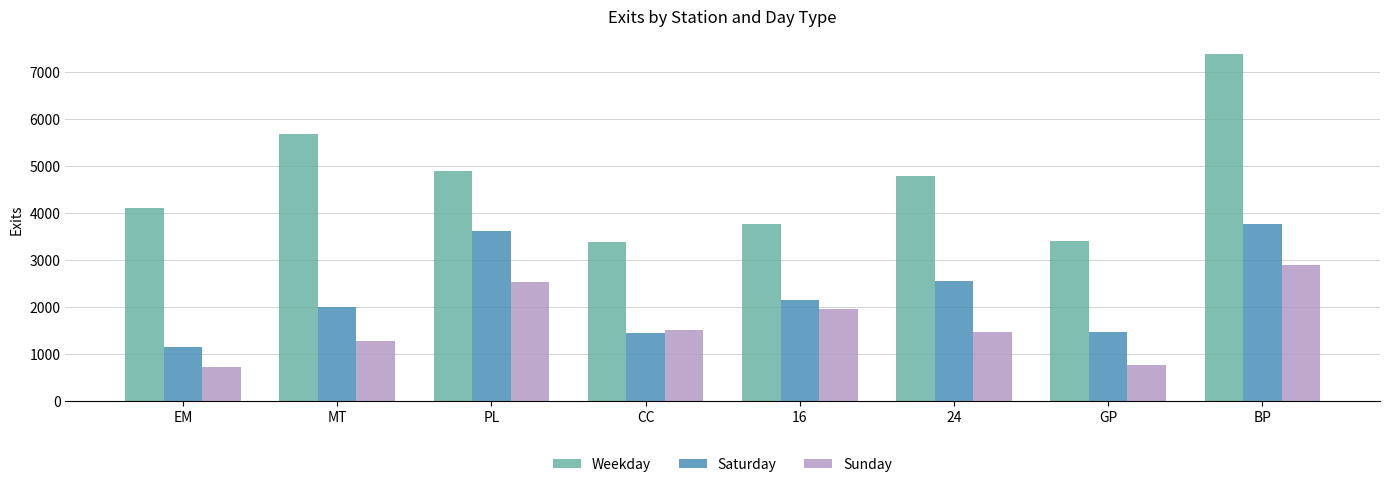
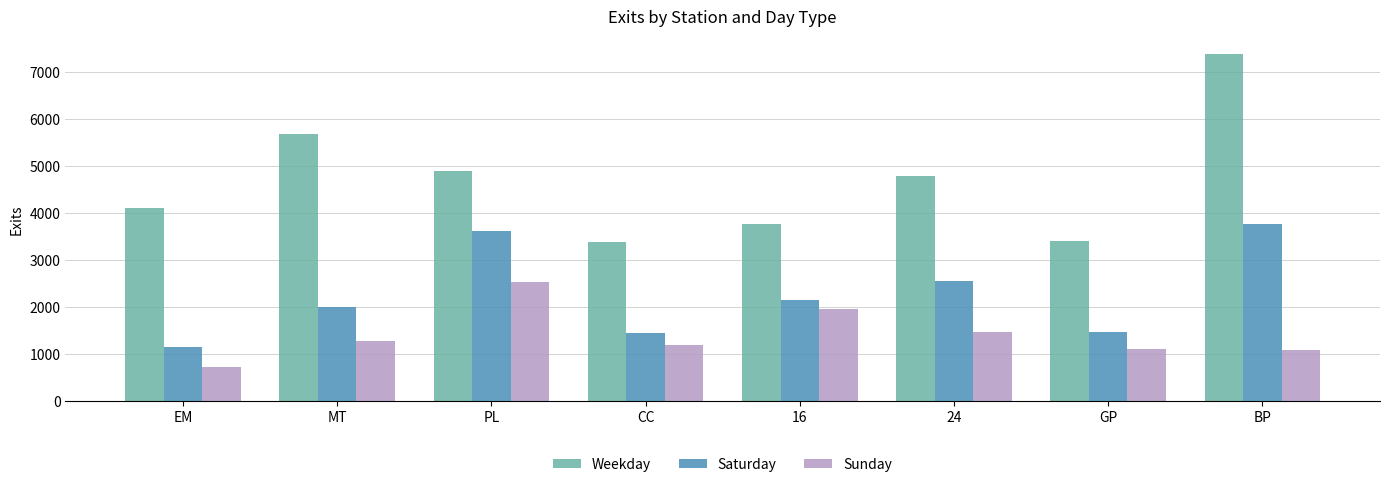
  {
    "Sunday": {
      "EM": 700,
      "MT": 1300,
      "PL": 2500,
-     "CC": 1500,
+     "CC": 1200,
      "16": 2000,
      "24": 1500,
-     "GP": 800,
-     "BP": 2900
+     "GP": 1100,
+     "BP": 1100
    }
  }
